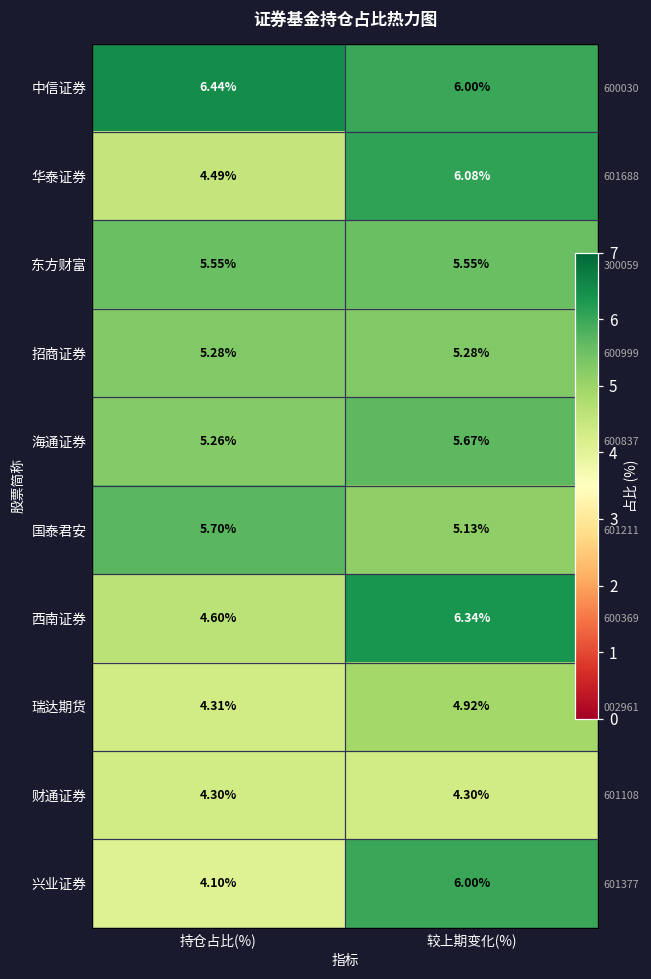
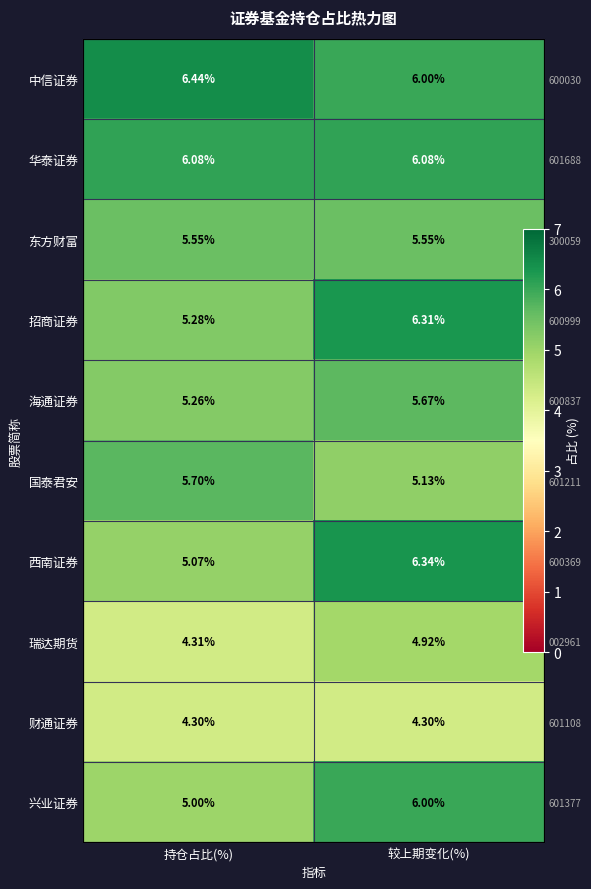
  {
    "中信证券": {
      "持仓占比(%)": "6.44%",
      "较上期变化(%)": "6.00%"
    },
    "华泰证券": {
-     "持仓占比(%)": "4.49%",
+     "持仓占比(%)": "6.08%",
      "较上期变化(%)": "6.08%"
    },
    "东方财富": {
      "持仓占比(%)": "5.55%",
      "较上期变化(%)": "5.55%"
    },
    "招商证券": {
      "持仓占比(%)": "5.28%",
-     "较上期变化(%)": "5.28%"
+     "较上期变化(%)": "6.31%"
    },
    "海通证券": {
      "持仓占比(%)": "5.26%",
      "较上期变化(%)": "5.67%"
    },
    "国泰君安": {
      "持仓占比(%)": "5.70%",
      "较上期变化(%)": "5.13%"
    },
    "西南证券": {
-     "持仓占比(%)": "4.60%",
+     "持仓占比(%)": "5.07%",
      "较上期变化(%)": "6.34%"
    },
    "瑞达期货": {
      "持仓占比(%)": "4.31%",
      "较上期变化(%)": "4.92%"
    },
    "财通证券": {
      "持仓占比(%)": "4.30%",
      "较上期变化(%)": "4.30%"
    },
    "兴业证券": {
-     "持仓占比(%)": "4.10%",
+     "持仓占比(%)": "5.00%",
      "较上期变化(%)": "6.00%"
    }
  }
